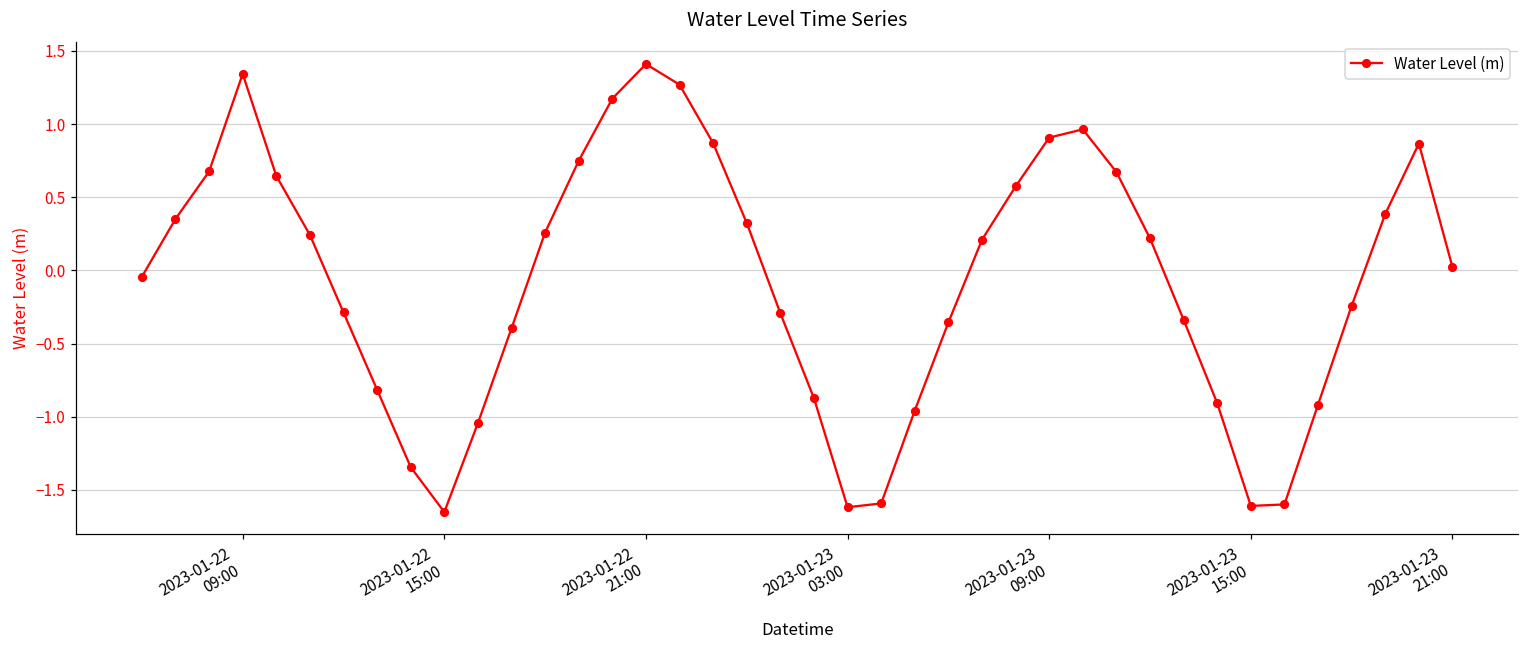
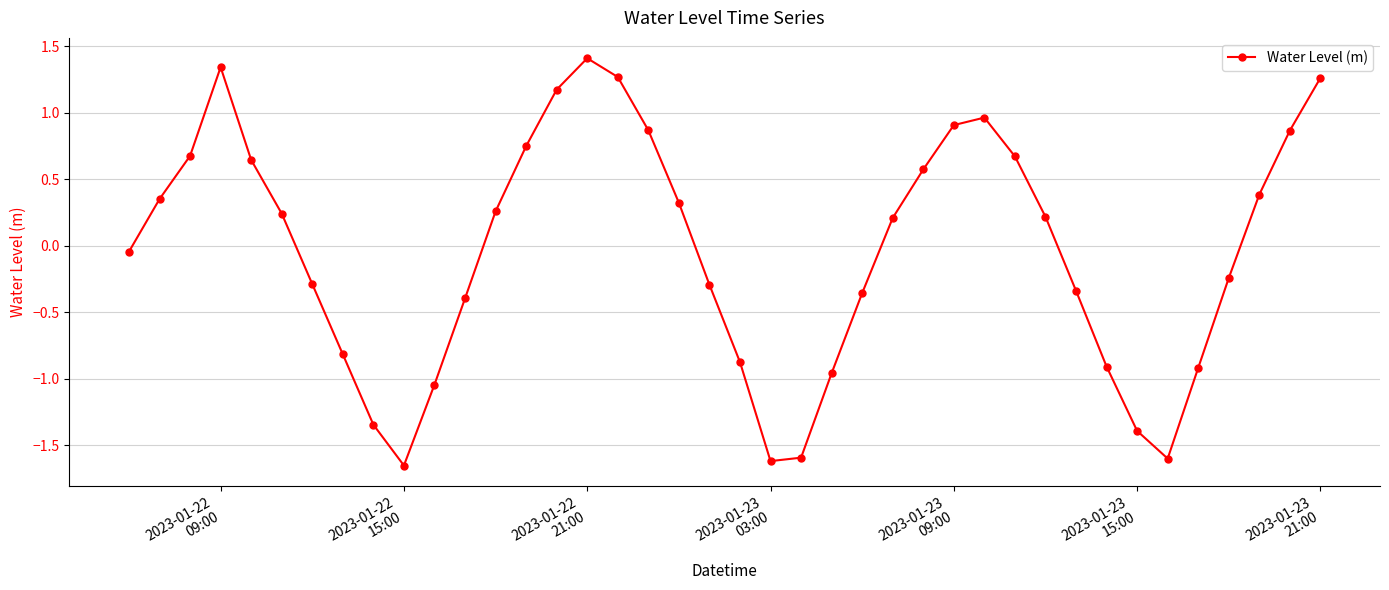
  {
    "2023-01-22 09:00": 1.34,
    "2023-01-22 15:00": -1.65,
    "2023-01-22 21:00": 1.41,
    "2023-01-23 03:00": -1.62,
    "2023-01-23 09:00": 0.91,
-   "2023-01-23 15:00": -1.61,
-   "2023-01-23 21:00": 0.02
+   "2023-01-23 15:00": -1.39,
+   "2023-01-23 21:00": 1.26
  }
